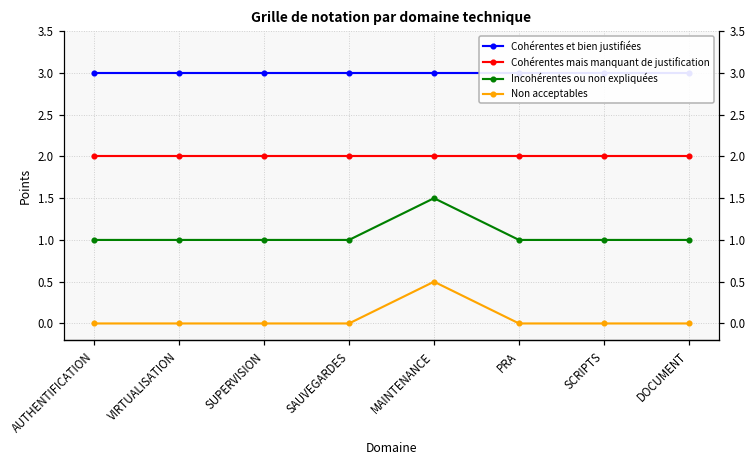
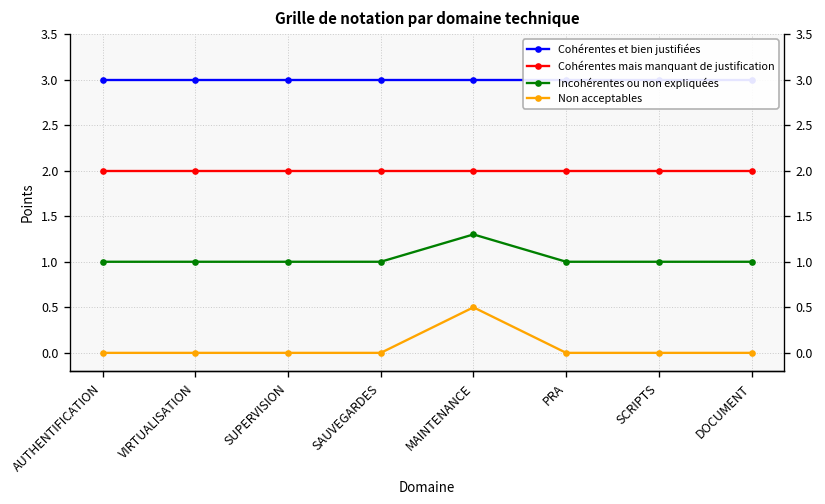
  {
    "Cohérentes et bien justifiées": {
      "AUTHENTIFICATION": 3.0,
      "VIRTUALISATION": 3.0,
      "SUPERVISION": 3.0,
      "SAUVEGARDES": 3.0,
      "MAINTENANCE": 3.0
    },
    "Cohérentes mais manquant de justification": {
      "AUTHENTIFICATION": 2.0,
      "VIRTUALISATION": 2.0,
      "SUPERVISION": 2.0,
      "SAUVEGARDES": 2.0,
      "MAINTENANCE": 2.0,
      "PRA": 2.0,
      "SCRIPTS": 2.0,
      "DOCUMENT": 2.0
    },
    "Incohérentes ou non expliquées": {
      "AUTHENTIFICATION": 1.0,
      "VIRTUALISATION": 1.0,
      "SUPERVISION": 1.0,
      "SAUVEGARDES": 1.0,
-     "MAINTENANCE": 1.5,
+     "MAINTENANCE": 1.3,
      "PRA": 1.0,
      "SCRIPTS": 1.0,
      "DOCUMENT": 1.0
    },
    "Non acceptables": {
      "AUTHENTIFICATION": 0.0,
      "VIRTUALISATION": 0.0,
      "SUPERVISION": 0.0,
      "SAUVEGARDES": 0.0,
      "MAINTENANCE": 0.5,
      "PRA": 0.0,
      "SCRIPTS": 0.0,
      "DOCUMENT": 0.0
    }
  }
